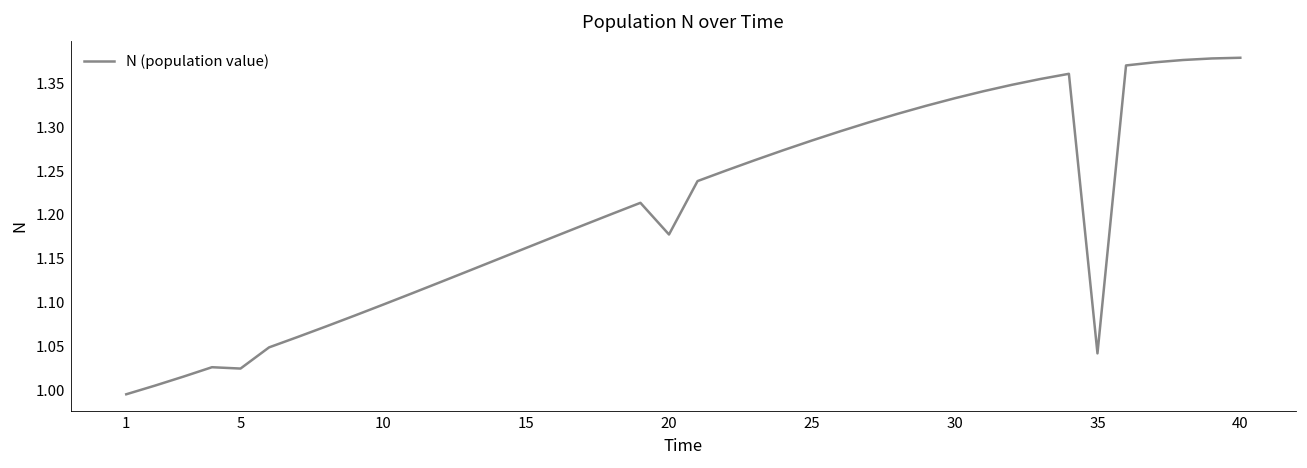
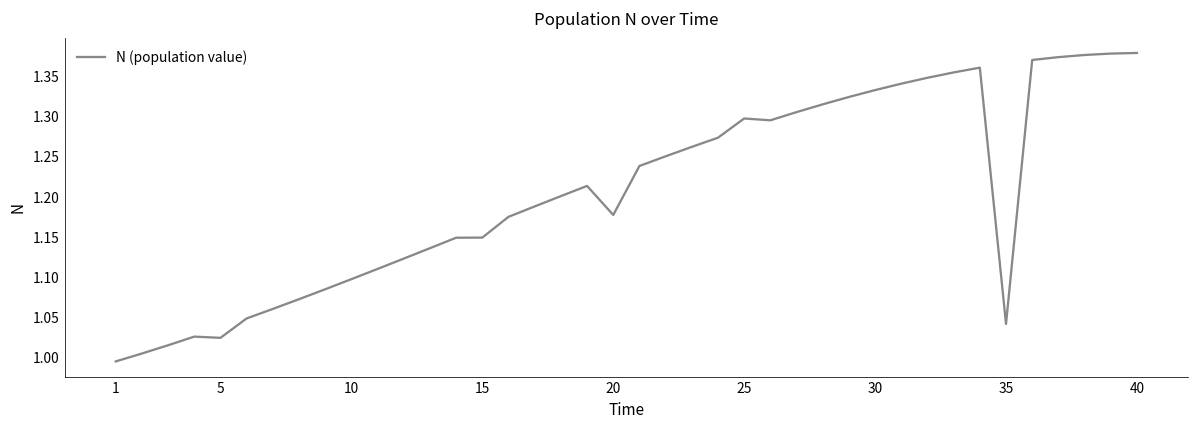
  {
    "1": 1.00,
    "5": 1.02,
    "10": 1.10,
-   "15": 1.16,
+   "15": 1.15,
    "20": 1.18,
-   "25": 1.28,
+   "25": 1.30,
    "30": 1.33,
    "35": 1.04,
    "40": 1.38
  }
